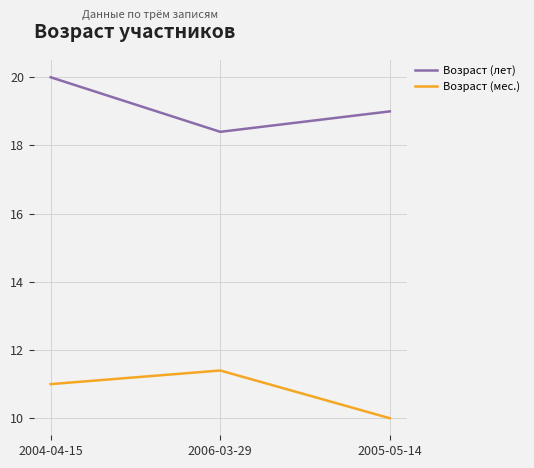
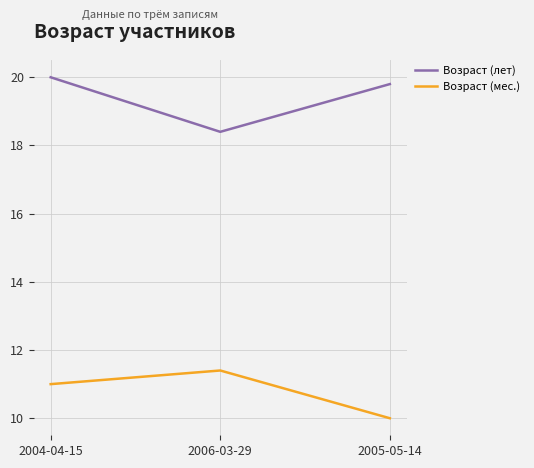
  {
    "Возраст (лет)": {
      "2004-04-15": 20.0,
      "2006-03-29": 18.4,
-     "2005-05-14": 19.0
+     "2005-05-14": 19.8
    },
    "Возраст (мес.)": {
      "2004-04-15": 11.0,
      "2006-03-29": 11.4,
      "2005-05-14": 10.0
    }
  }
